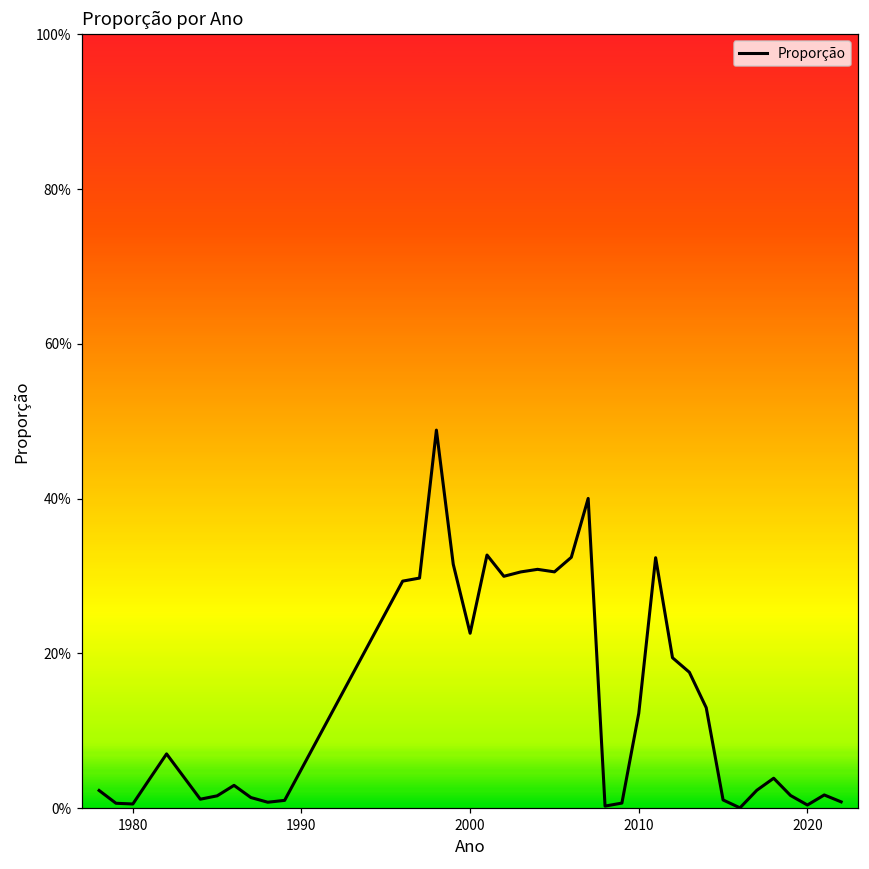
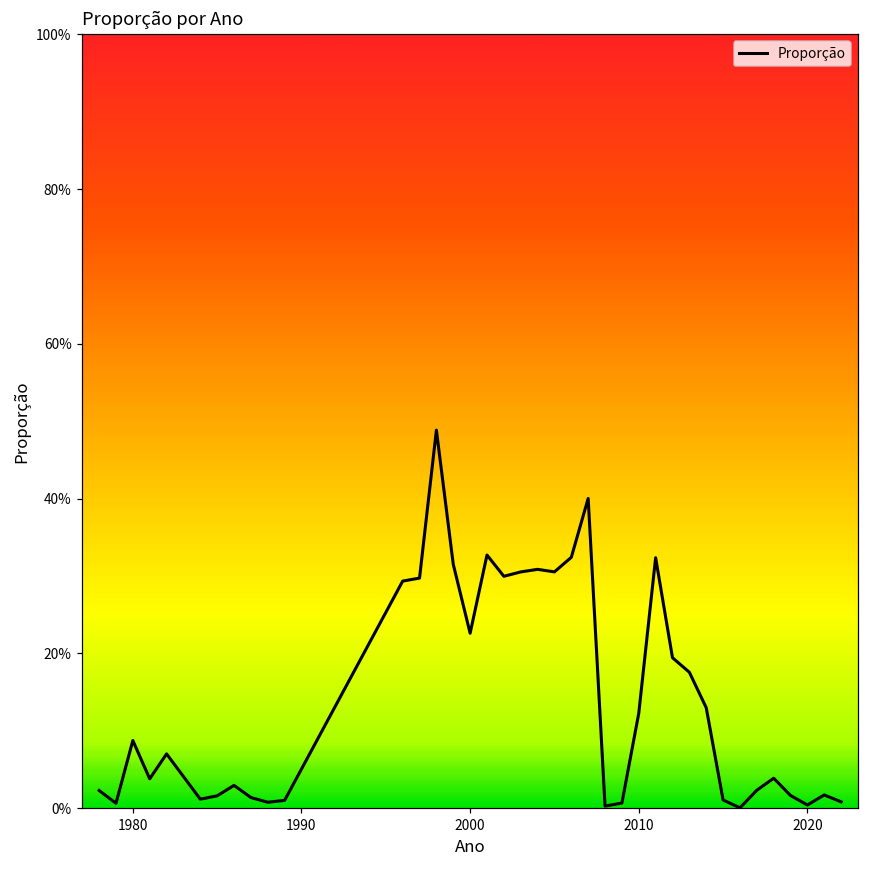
  {
-   "1980": "1%",
+   "1980": "9%",
    "2000": "23%",
    "2010": "12%",
    "2020": "0%"
  }
